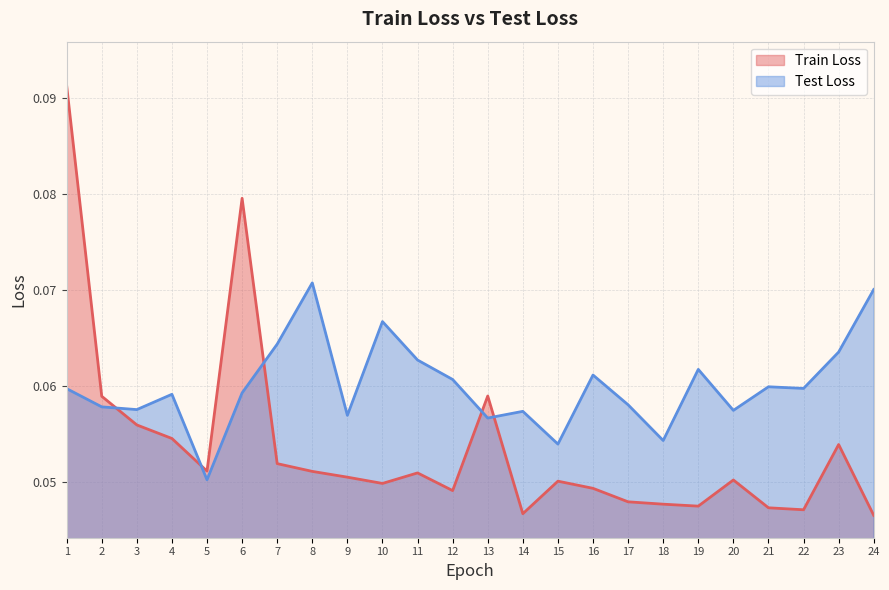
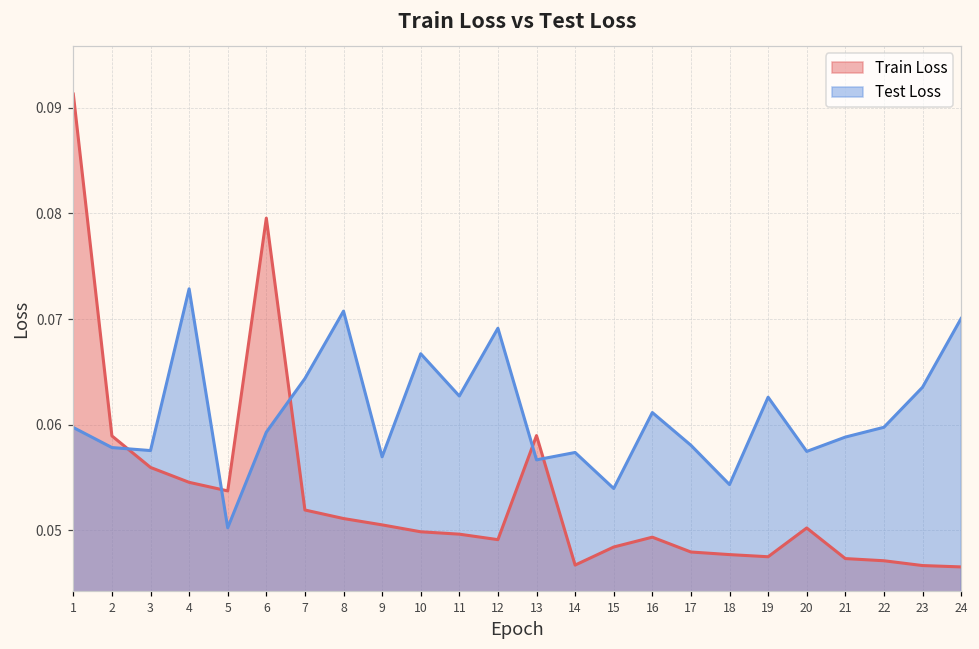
  {
    "Train Loss": {
      "1": 0.091,
      "2": 0.059,
      "3": 0.056,
      "4": 0.055,
-     "5": 0.051,
+     "5": 0.054,
      "6": 0.080,
      "7": 0.052,
      "8": 0.051,
      "9": 0.051,
      "10": 0.050,
-     "11": 0.051,
+     "11": 0.050,
      "12": 0.049,
      "13": 0.059,
      "14": 0.047,
-     "15": 0.050,
+     "15": 0.048,
      "16": 0.049,
      "17": 0.048,
      "18": 0.048,
      "19": 0.048,
      "20": 0.050,
      "21": 0.047,
      "22": 0.047,
-     "23": 0.054,
+     "23": 0.047,
      "24": 0.047
    },
    "Test Loss": {
      "1": 0.060,
      "2": 0.058,
      "3": 0.058,
-     "4": 0.059,
+     "4": 0.073,
      "5": 0.050,
      "6": 0.059,
      "7": 0.064,
      "8": 0.071,
      "9": 0.057,
      "10": 0.067,
      "11": 0.063,
-     "12": 0.061,
+     "12": 0.069,
      "13": 0.057,
      "14": 0.057,
      "15": 0.054,
      "16": 0.061,
      "17": 0.058,
      "18": 0.054,
-     "19": 0.062,
+     "19": 0.063,
      "20": 0.057,
-     "21": 0.060,
+     "21": 0.059,
      "22": 0.060,
      "23": 0.064,
      "24": 0.070
    }
  }
